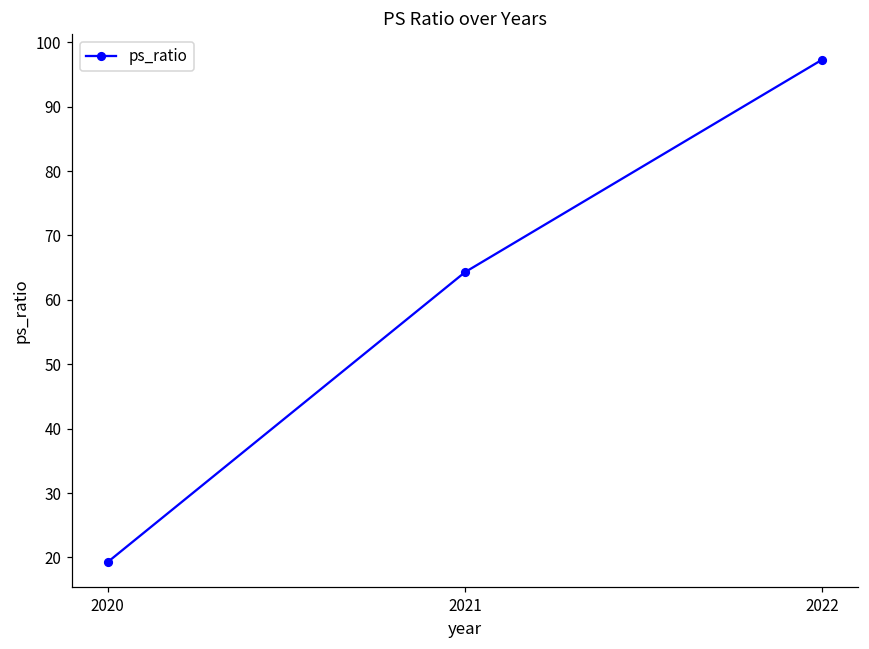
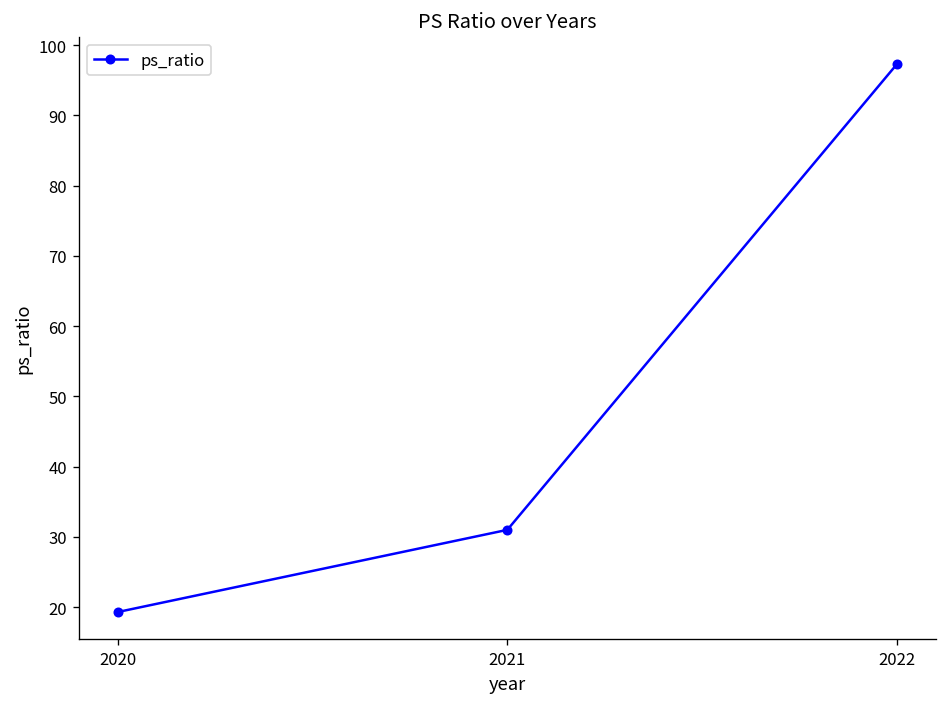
  {
    "2020": 19,
-   "2021": 64,
+   "2021": 31,
    "2022": 97
  }
